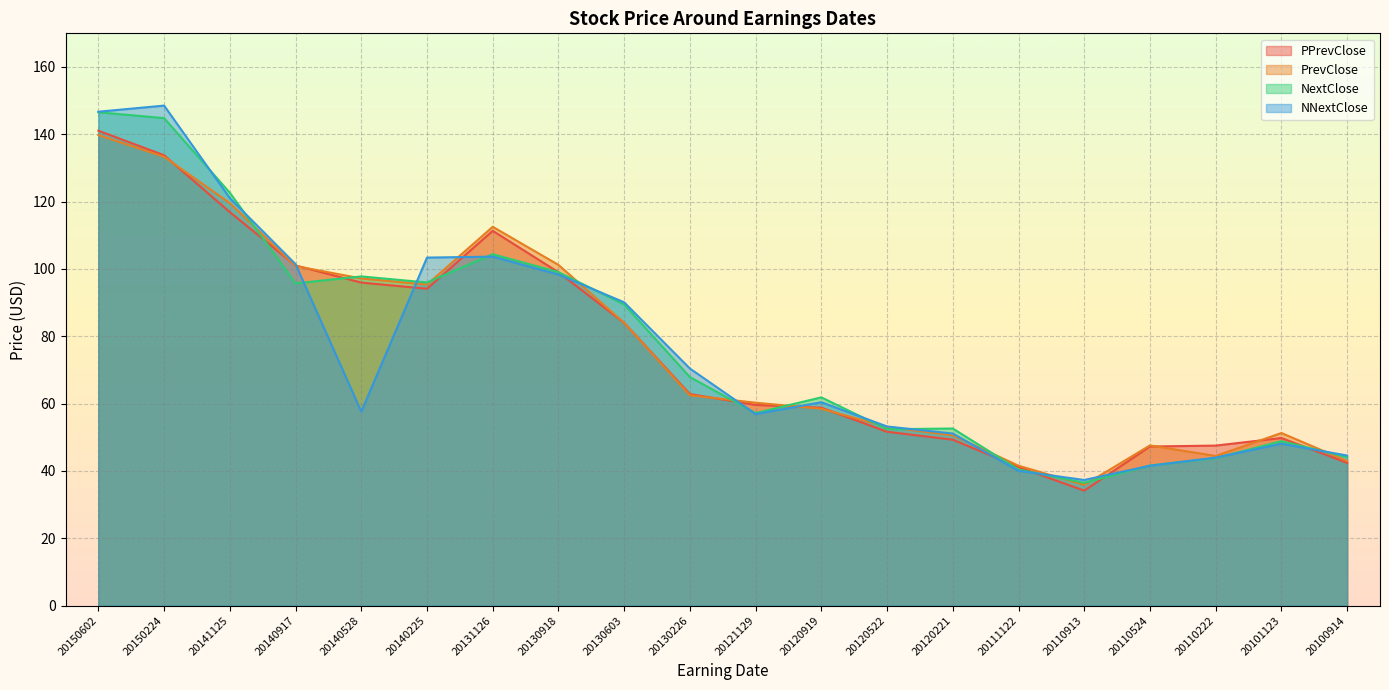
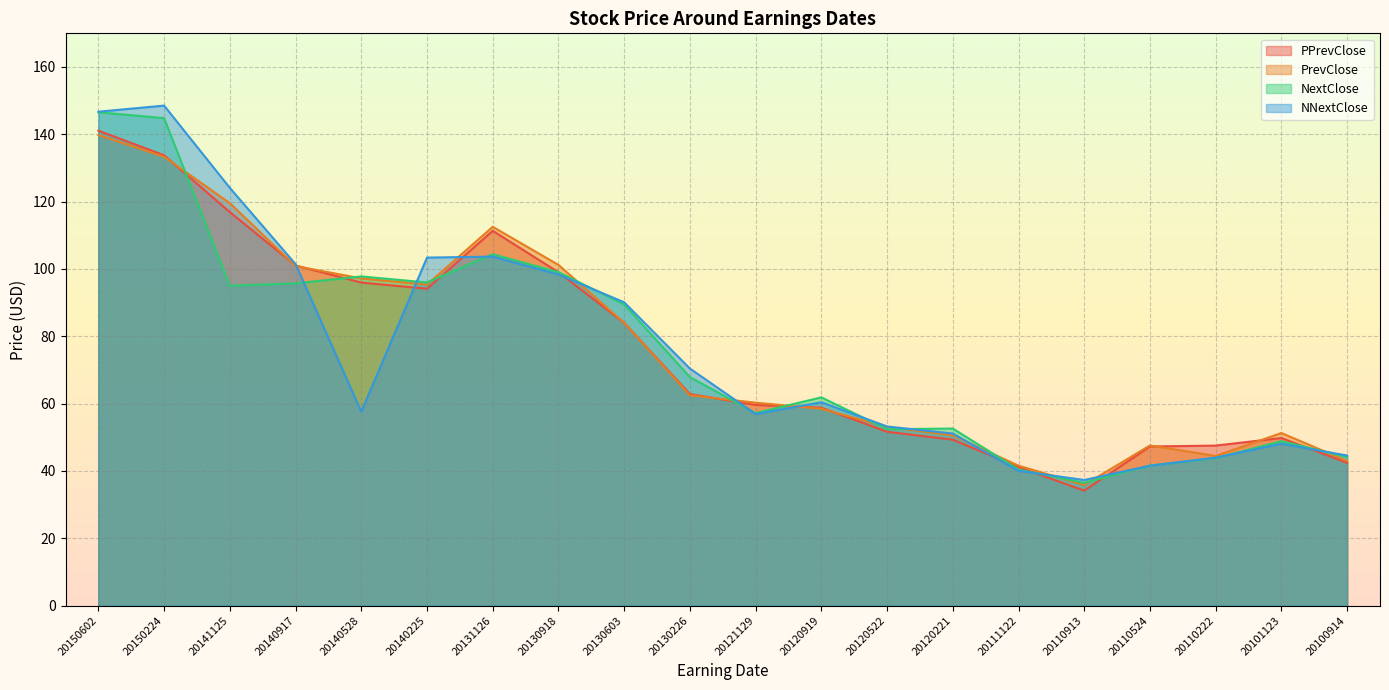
  {
    "NextClose": {
      "20150224": 145,
-     "20141125": 123,
+     "20141125": 95,
      "20140917": 96,
      "20130226": 68,
      "20120919": 62,
      "20120221": 53
    },
    "NNextClose": {
      "20150224": 149,
-     "20141125": 121,
+     "20141125": 124,
      "20140528": 58,
      "20140225": 103,
      "20130226": 70,
      "20120919": 60,
      "20110913": 37
    }
  }
